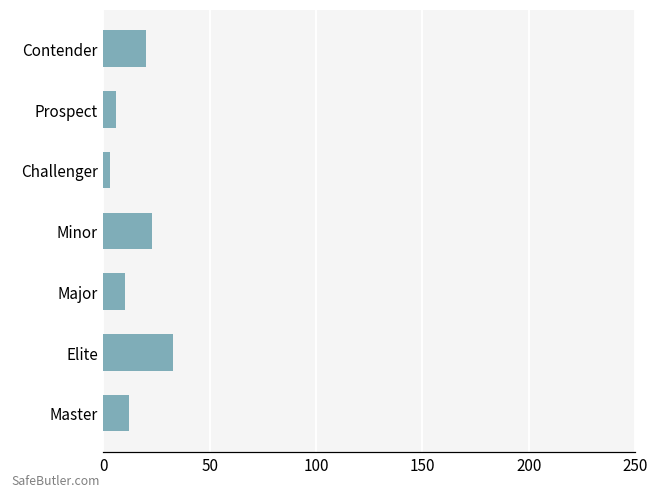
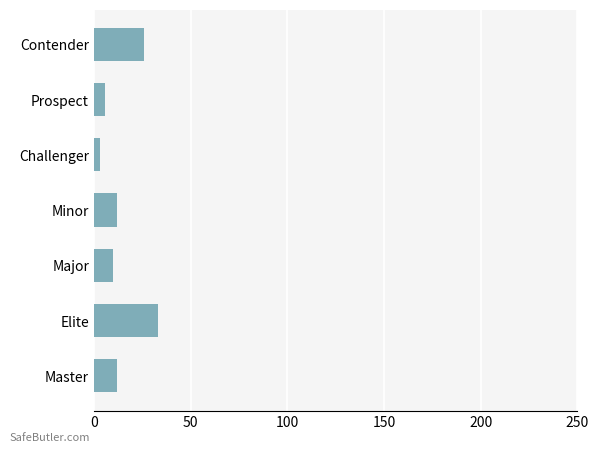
  {
-   "Contender": 20,
+   "Contender": 26,
    "Prospect": 6,
    "Challenger": 3,
-   "Minor": 23,
+   "Minor": 12,
    "Major": 10,
    "Elite": 33,
    "Master": 12
  }
